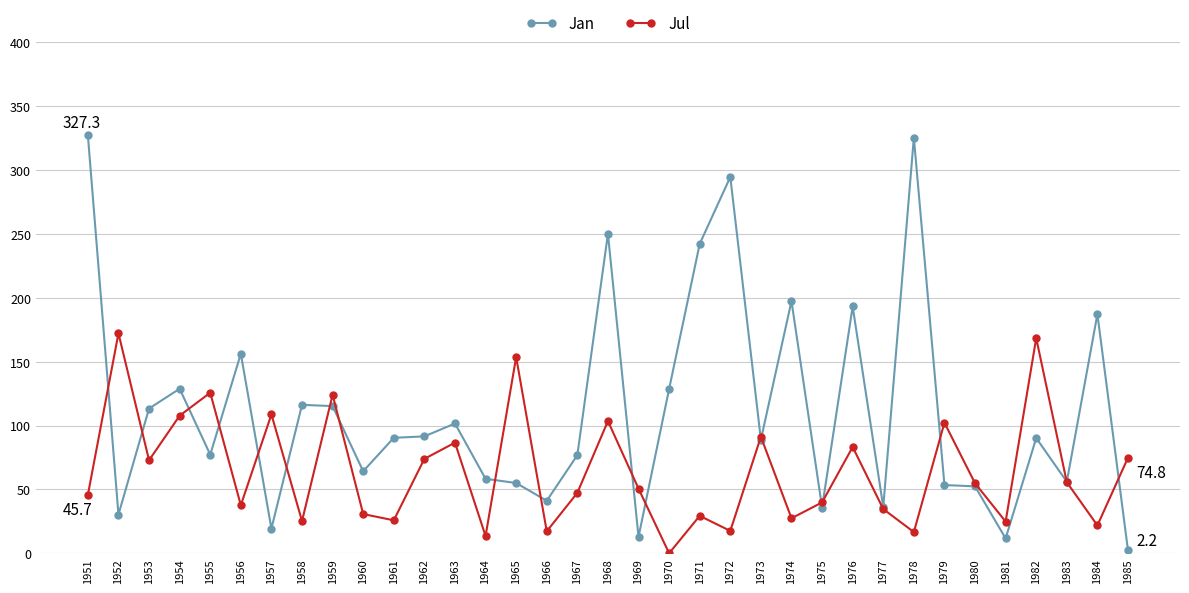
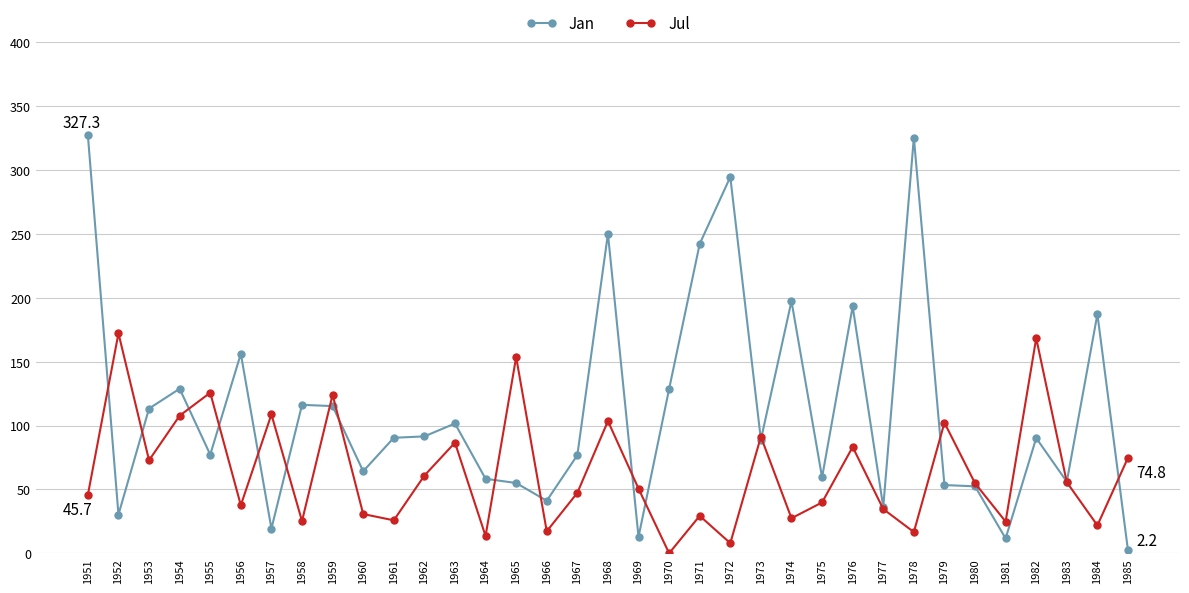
  {
    "Jan": {
      "1952": 30,
      "1953": 113,
      "1954": 129,
      "1955": 77,
      "1956": 156,
      "1957": 19,
      "1958": 116,
      "1959": 115,
      "1960": 64,
      "1961": 90,
      "1962": 92,
      "1963": 102,
      "1964": 58,
      "1965": 55,
      "1966": 41,
      "1967": 77,
      "1968": 250,
      "1969": 13,
      "1970": 129,
      "1971": 242,
      "1972": 295,
      "1973": 89,
      "1974": 197,
-     "1975": 36,
+     "1975": 59,
      "1976": 193,
      "1978": 325,
      "1979": 53,
      "1980": 52,
      "1981": 12,
      "1982": 90,
      "1984": 187
    },
    "Jul": {
      "1952": 172,
      "1953": 73,
      "1954": 108,
      "1955": 126,
      "1956": 38,
      "1957": 109,
      "1958": 25,
      "1959": 124,
      "1960": 31,
      "1961": 26,
-     "1962": 74,
+     "1962": 61,
      "1963": 87,
      "1964": 14,
      "1965": 154,
      "1966": 17,
      "1967": 47,
      "1968": 104,
      "1969": 51,
      "1970": 0,
      "1971": 29,
-     "1972": 18,
+     "1972": 8,
      "1973": 91,
      "1974": 27,
      "1975": 40,
      "1976": 83,
      "1978": 17,
      "1979": 102,
      "1980": 55,
      "1981": 25,
      "1982": 168,
      "1984": 22
    }
  }
